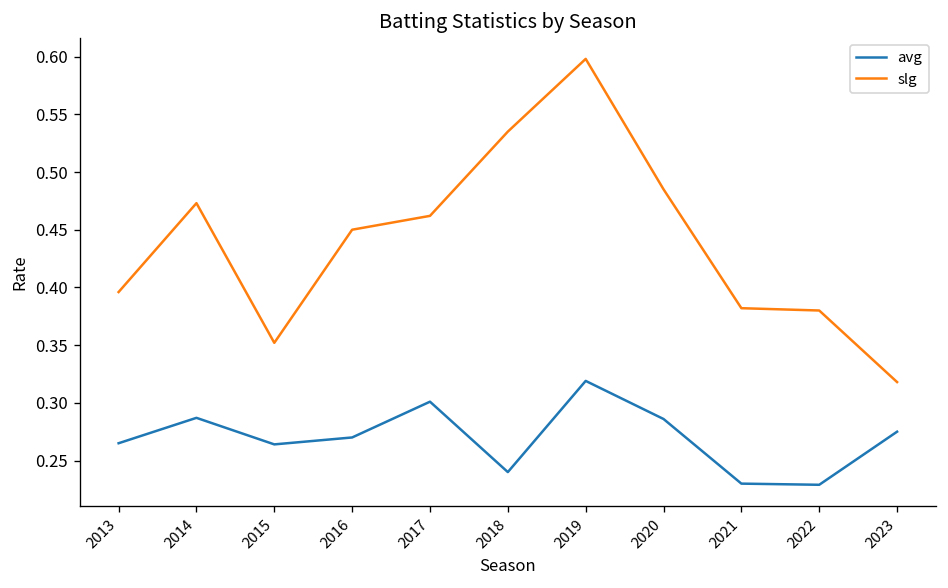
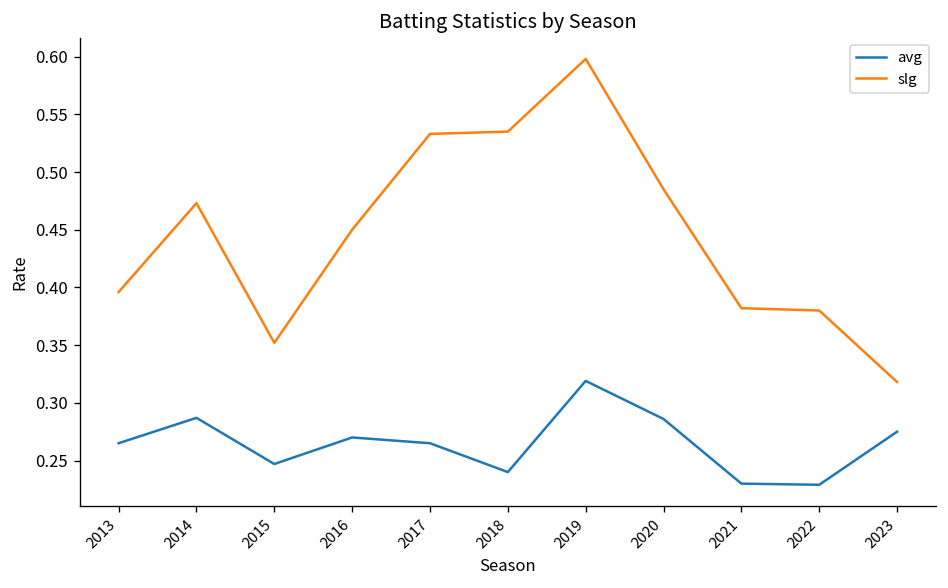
  {
    "avg": {
      "2013": 0.27,
      "2014": 0.29,
-     "2015": 0.26,
+     "2015": 0.25,
      "2016": 0.27,
-     "2017": 0.30,
+     "2017": 0.27,
      "2018": 0.24,
      "2019": 0.32,
      "2020": 0.29,
      "2021": 0.23,
      "2022": 0.23,
      "2023": 0.28
    },
    "slg": {
      "2013": 0.40,
      "2014": 0.47,
      "2015": 0.35,
      "2016": 0.45,
-     "2017": 0.46,
+     "2017": 0.53,
      "2018": 0.54,
      "2019": 0.60,
      "2020": 0.49,
      "2021": 0.38,
      "2022": 0.38,
      "2023": 0.32
    }
  }
